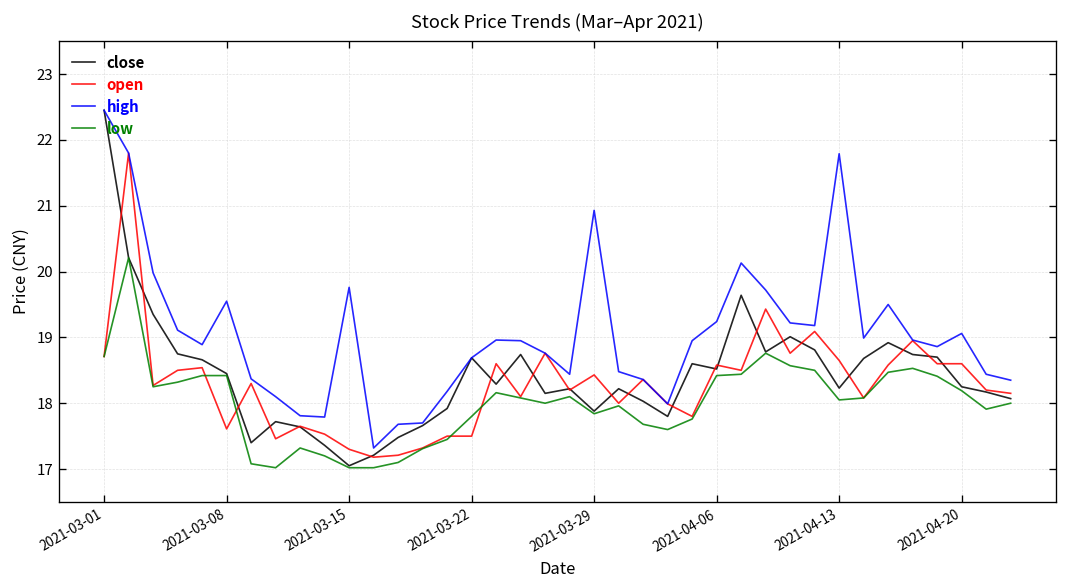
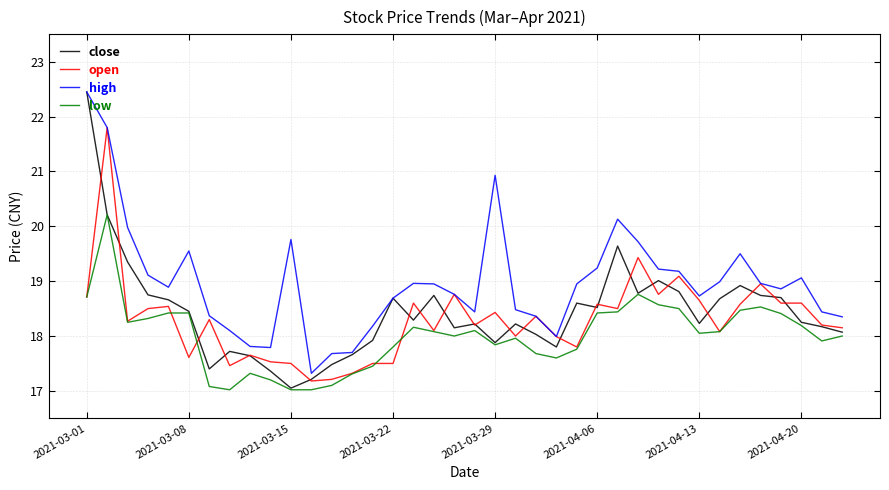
  {
    "close": {
      "2021-04-06": 18.5,
      "2021-04-13": 18.2,
      "2021-04-20": 18.3
    },
    "open": {
      "2021-03-08": 17.6,
-     "2021-03-15": 17.3,
+     "2021-03-15": 17.5,
      "2021-03-22": 17.5,
      "2021-03-29": 18.4,
      "2021-04-06": 18.6,
      "2021-04-13": 18.7,
      "2021-04-20": 18.6
    },
    "high": {
      "2021-03-08": 19.6,
      "2021-03-15": 19.8,
      "2021-03-29": 20.9,
      "2021-04-06": 19.2,
-     "2021-04-13": 21.8,
+     "2021-04-13": 18.7,
      "2021-04-20": 19.1
    },
    "low": {
      "2021-03-22": 17.8,
      "2021-04-06": 18.4,
      "2021-04-13": 18.1,
      "2021-04-20": 18.2
    }
  }
